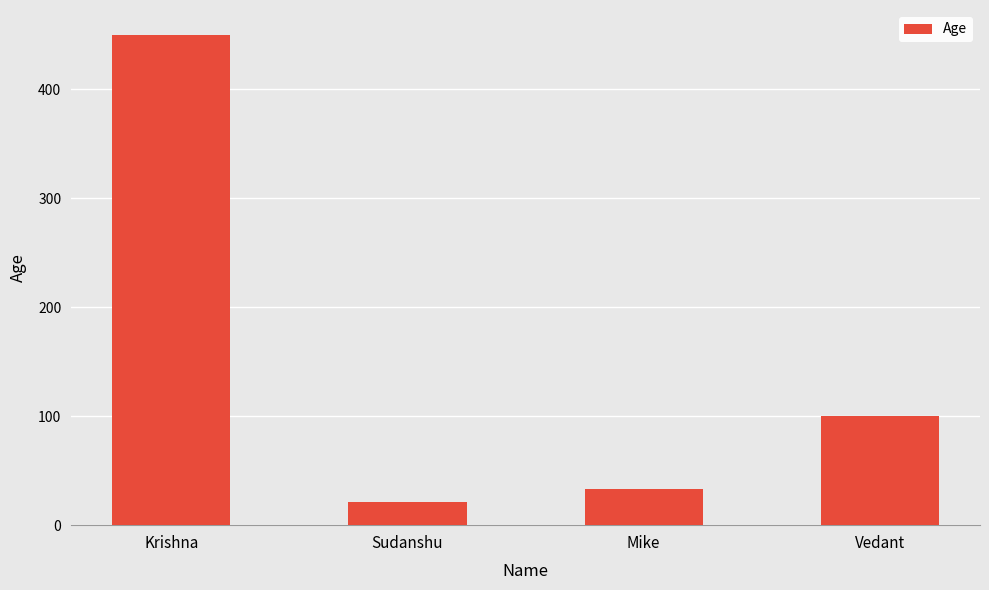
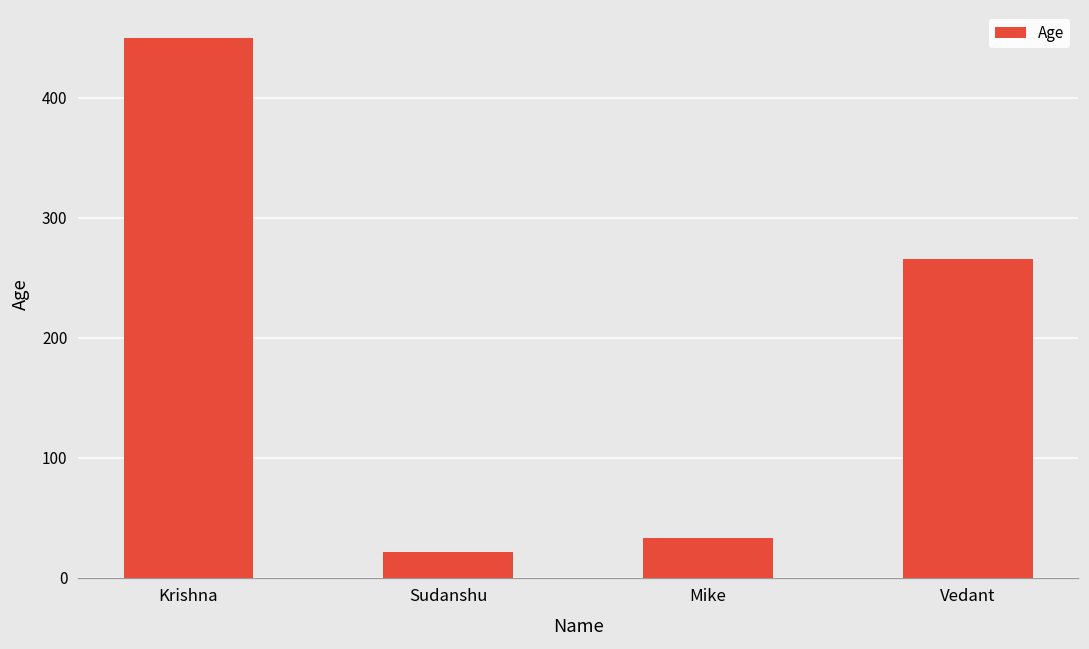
  {
    "Krishna": 450,
    "Sudanshu": 21,
    "Mike": 33,
-   "Vedant": 100
+   "Vedant": 266
  }
